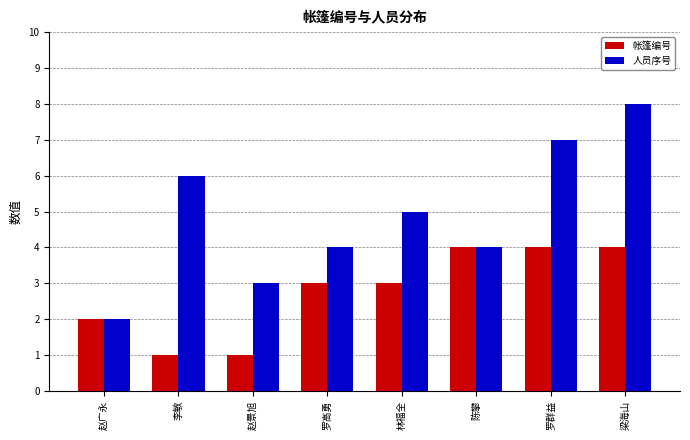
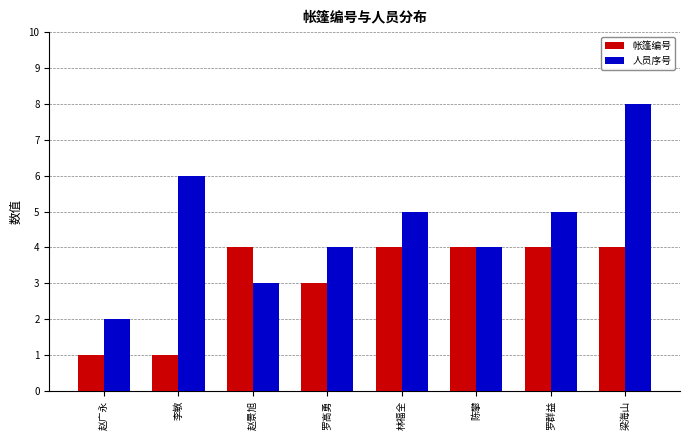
  {
    "帐篷编号": {
-     "赵广永": 2,
+     "赵广永": 1,
      "李敏": 1,
-     "赵景旭": 1,
+     "赵景旭": 4,
      "罗高勇": 3,
-     "林福全": 3,
+     "林福全": 4,
      "陈攀": 4,
      "罗群益": 4,
      "梁海山": 4
    },
    "人员序号": {
      "赵广永": 2,
      "李敏": 6,
      "赵景旭": 3,
      "罗高勇": 4,
      "林福全": 5,
      "陈攀": 4,
-     "罗群益": 7,
+     "罗群益": 5,
      "梁海山": 8
    }
  }
